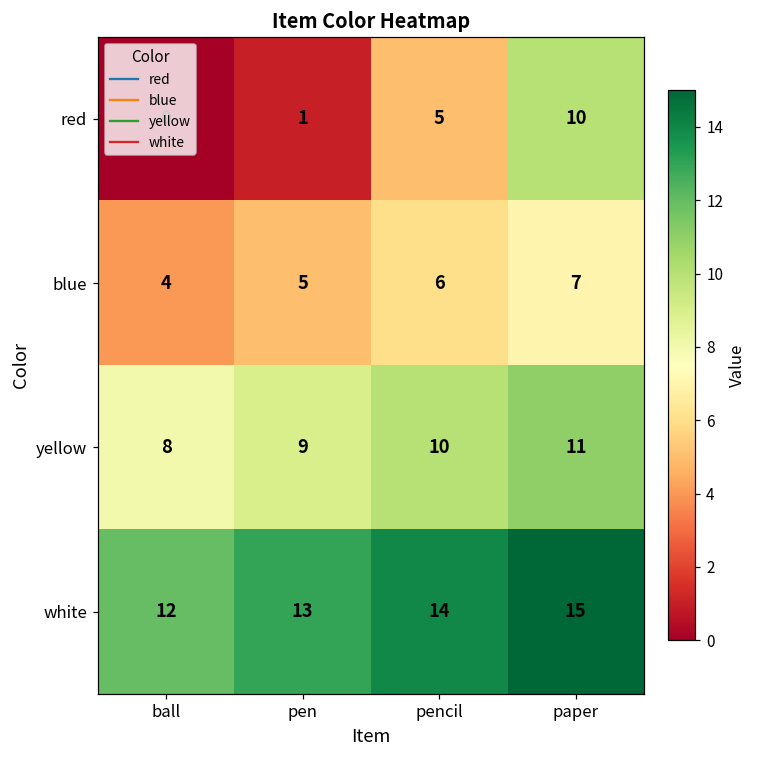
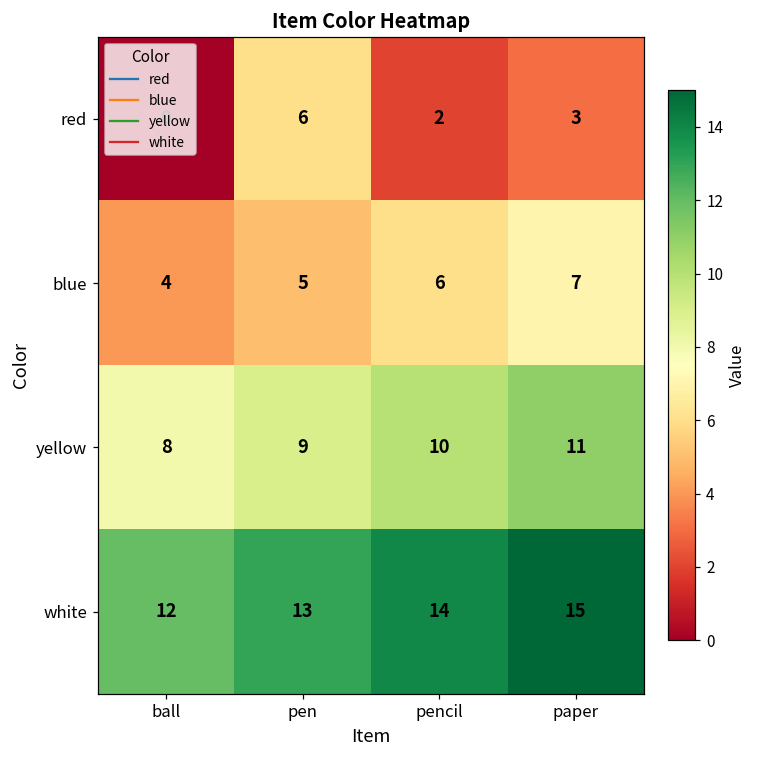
  {
    "red": {
-     "pen": 1,
-     "pencil": 5,
-     "paper": 10
+     "pen": 6,
+     "pencil": 2,
+     "paper": 3
    },
    "blue": {
      "ball": 4,
      "pen": 5,
      "pencil": 6,
      "paper": 7
    },
    "yellow": {
      "ball": 8,
      "pen": 9,
      "pencil": 10,
      "paper": 11
    },
    "white": {
      "ball": 12,
      "pen": 13,
      "pencil": 14,
      "paper": 15
    }
  }
